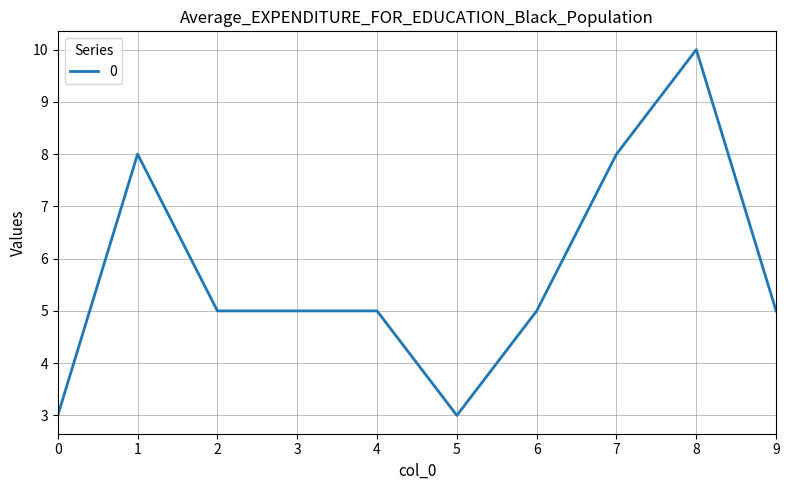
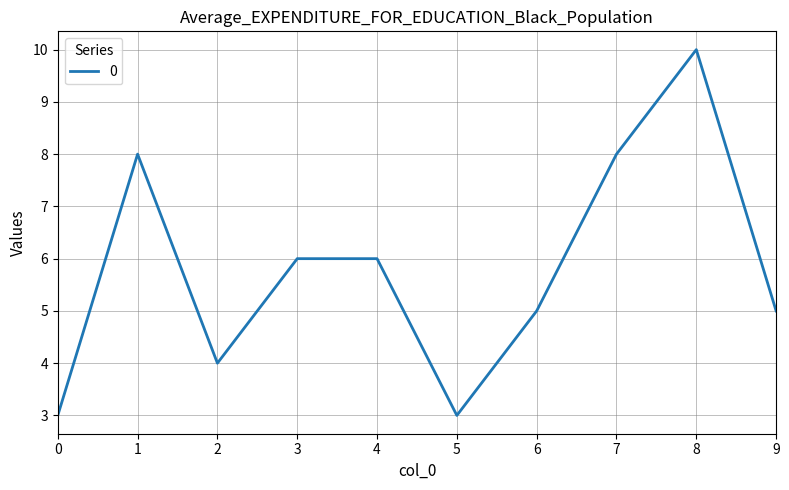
  {
    "0": 3,
    "1": 8,
-   "2": 5,
-   "3": 5,
-   "4": 5,
+   "2": 4,
+   "3": 6,
+   "4": 6,
    "5": 3,
    "6": 5,
    "7": 8,
    "8": 10,
    "9": 5
  }
